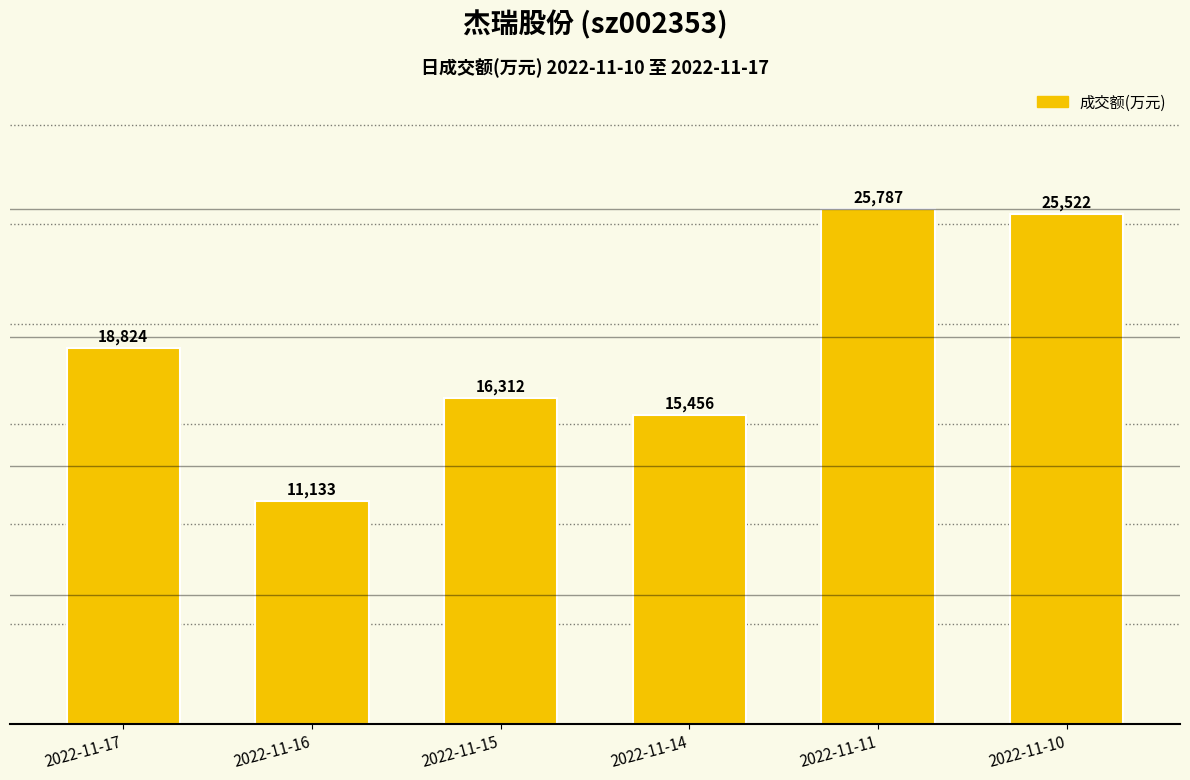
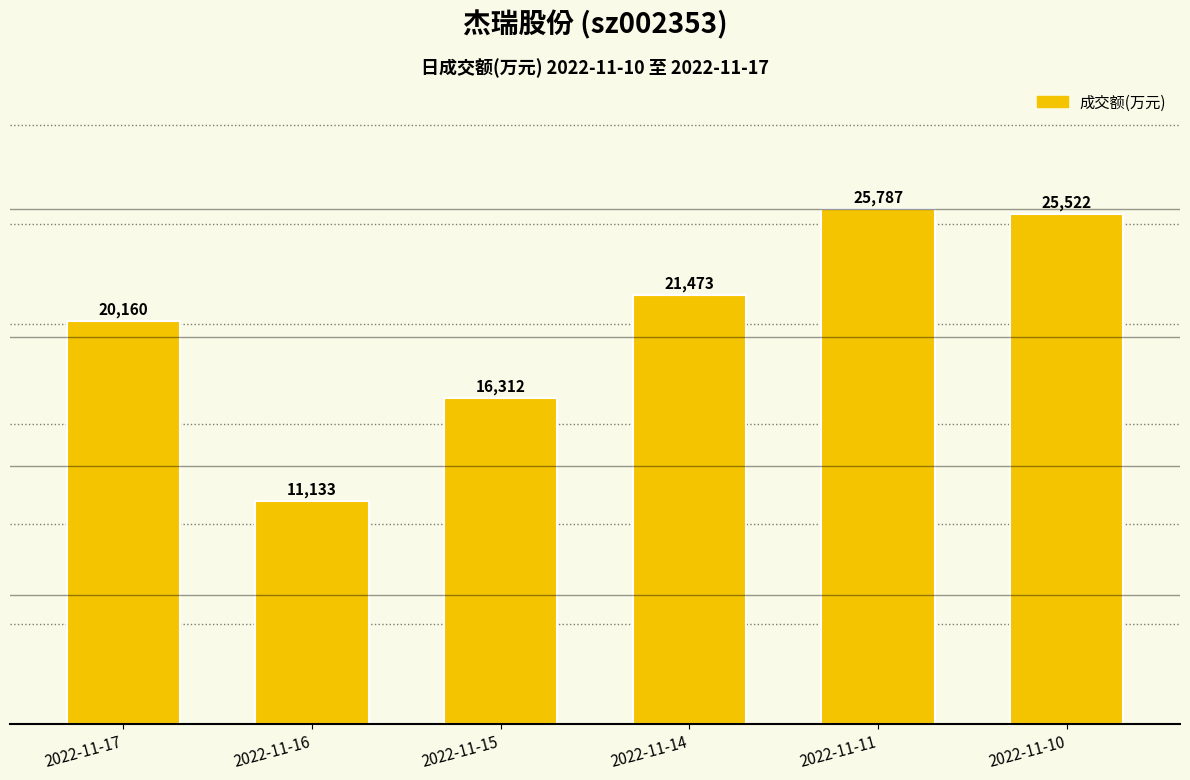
  {
-   "2022-11-17": "18,824",
+   "2022-11-17": "20,160",
    "2022-11-16": "11,133",
    "2022-11-15": "16,312",
-   "2022-11-14": "15,456",
+   "2022-11-14": "21,473",
    "2022-11-11": "25,787",
    "2022-11-10": "25,522"
  }
